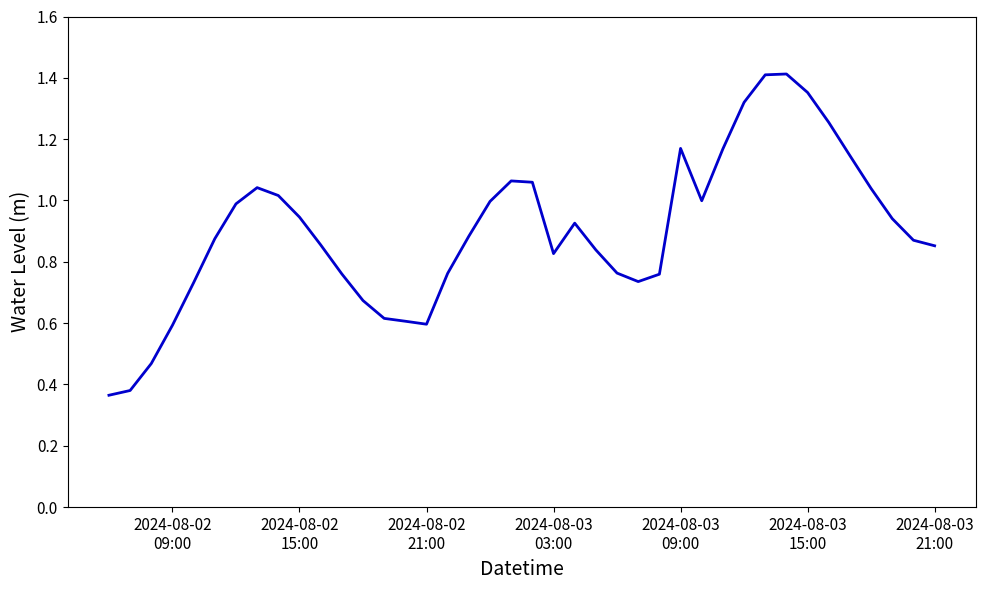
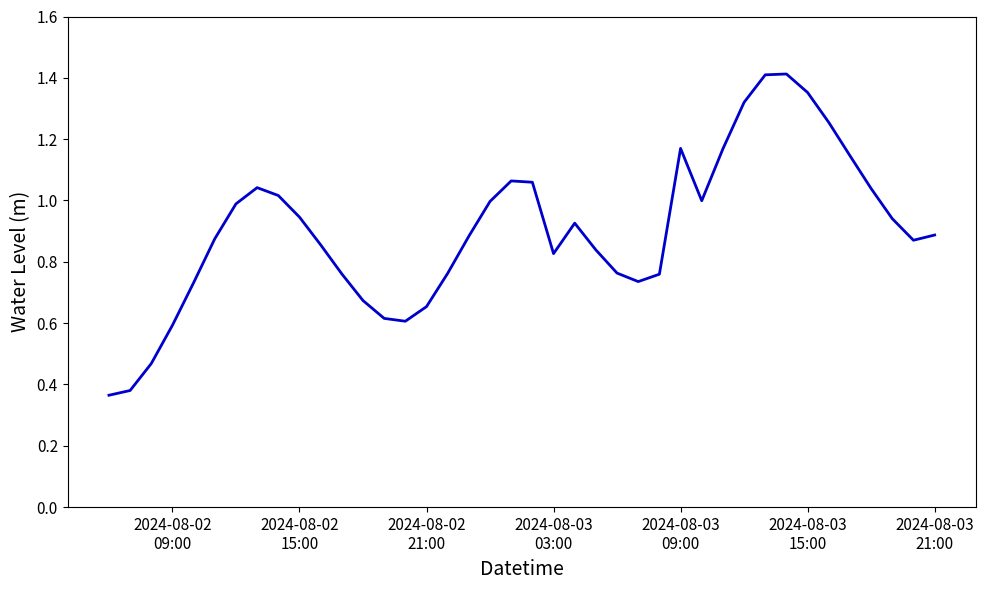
  {
    "2024-08-02 09:00": 0.59,
    "2024-08-02 15:00": 0.95,
-   "2024-08-02 21:00": 0.60,
+   "2024-08-02 21:00": 0.65,
    "2024-08-03 03:00": 0.83,
    "2024-08-03 09:00": 1.17,
    "2024-08-03 15:00": 1.35,
-   "2024-08-03 21:00": 0.85
+   "2024-08-03 21:00": 0.89
  }
